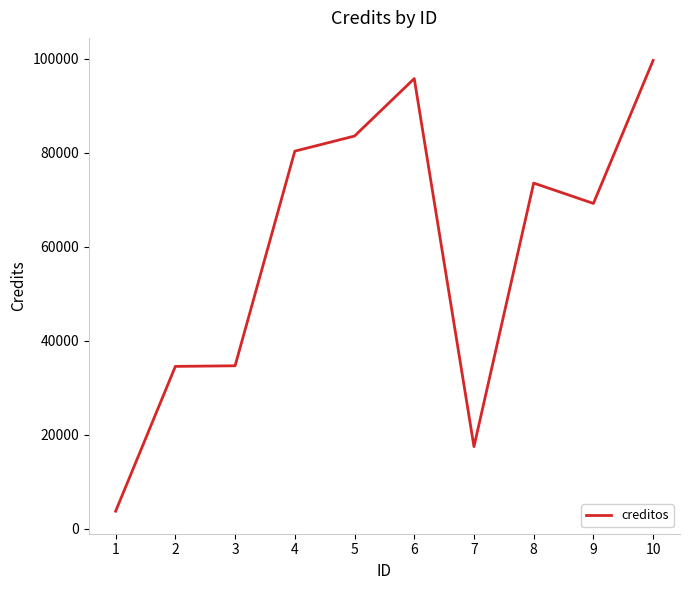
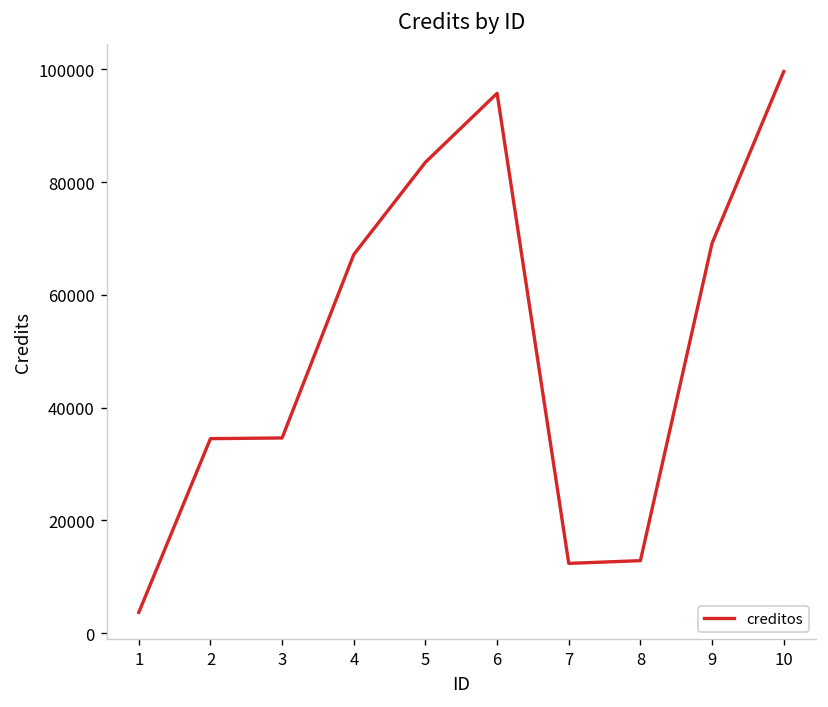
  {
    "1": 4000,
    "2": 35000,
    "3": 35000,
-   "4": 80000,
+   "4": 67000,
    "5": 84000,
    "6": 96000,
-   "7": 17000,
-   "8": 74000,
+   "7": 12000,
+   "8": 13000,
    "9": 69000,
    "10": 100000
  }
